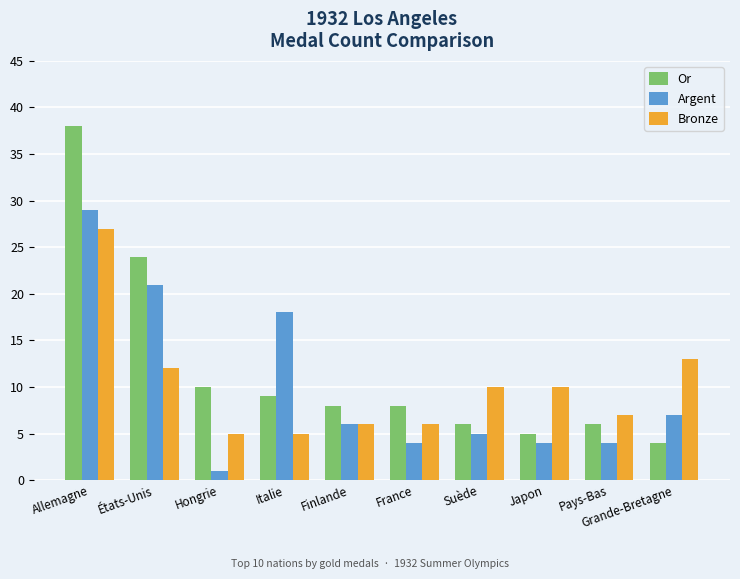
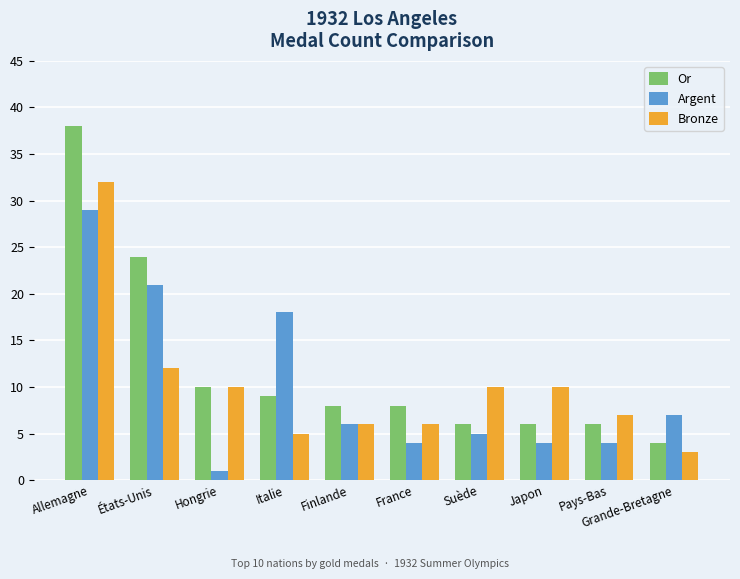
  {
    "Or": {
      "Allemagne": 38,
      "États-Unis": 24,
      "Hongrie": 10,
      "Italie": 9,
      "Finlande": 8,
      "France": 8,
      "Suède": 6,
-     "Japon": 5,
+     "Japon": 6,
      "Pays-Bas": 6,
      "Grande-Bretagne": 4
    },
    "Argent": {
      "Allemagne": 29,
      "États-Unis": 21,
      "Hongrie": 1,
      "Italie": 18,
      "Finlande": 6,
      "France": 4,
      "Suède": 5,
      "Japon": 4,
      "Pays-Bas": 4,
      "Grande-Bretagne": 7
    },
    "Bronze": {
-     "Allemagne": 27,
+     "Allemagne": 32,
      "États-Unis": 12,
-     "Hongrie": 5,
+     "Hongrie": 10,
      "Italie": 5,
      "Finlande": 6,
      "France": 6,
      "Suède": 10,
      "Japon": 10,
      "Pays-Bas": 7,
-     "Grande-Bretagne": 13
+     "Grande-Bretagne": 3
    }
  }
